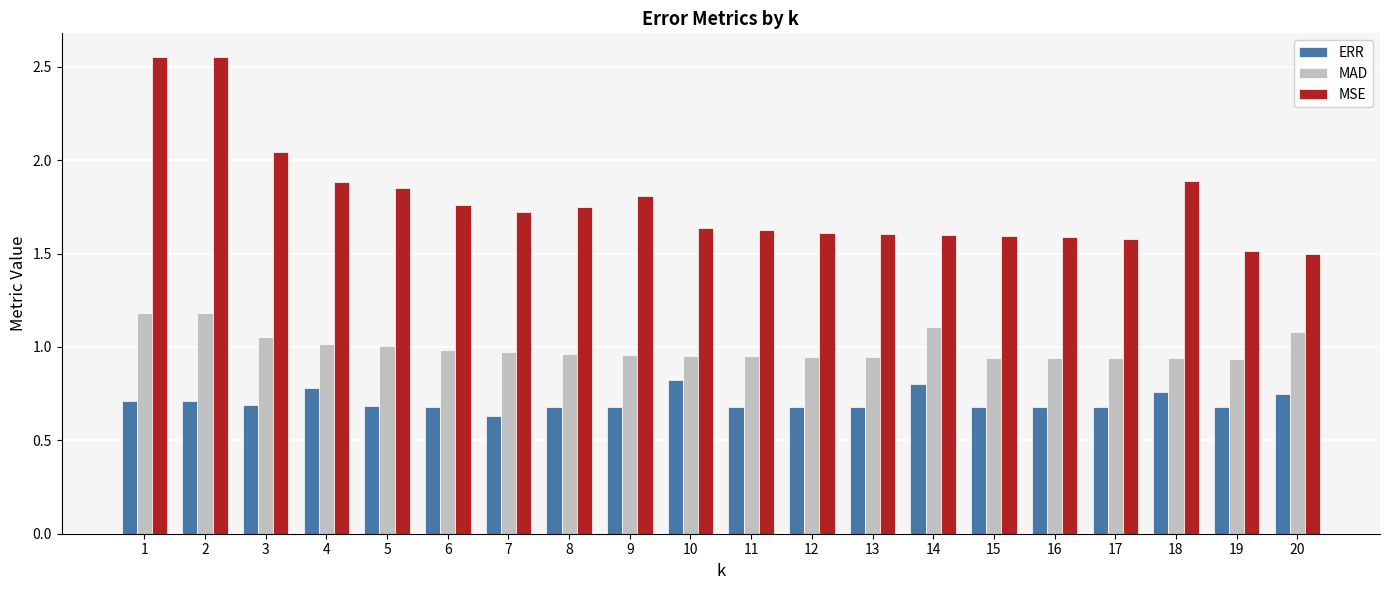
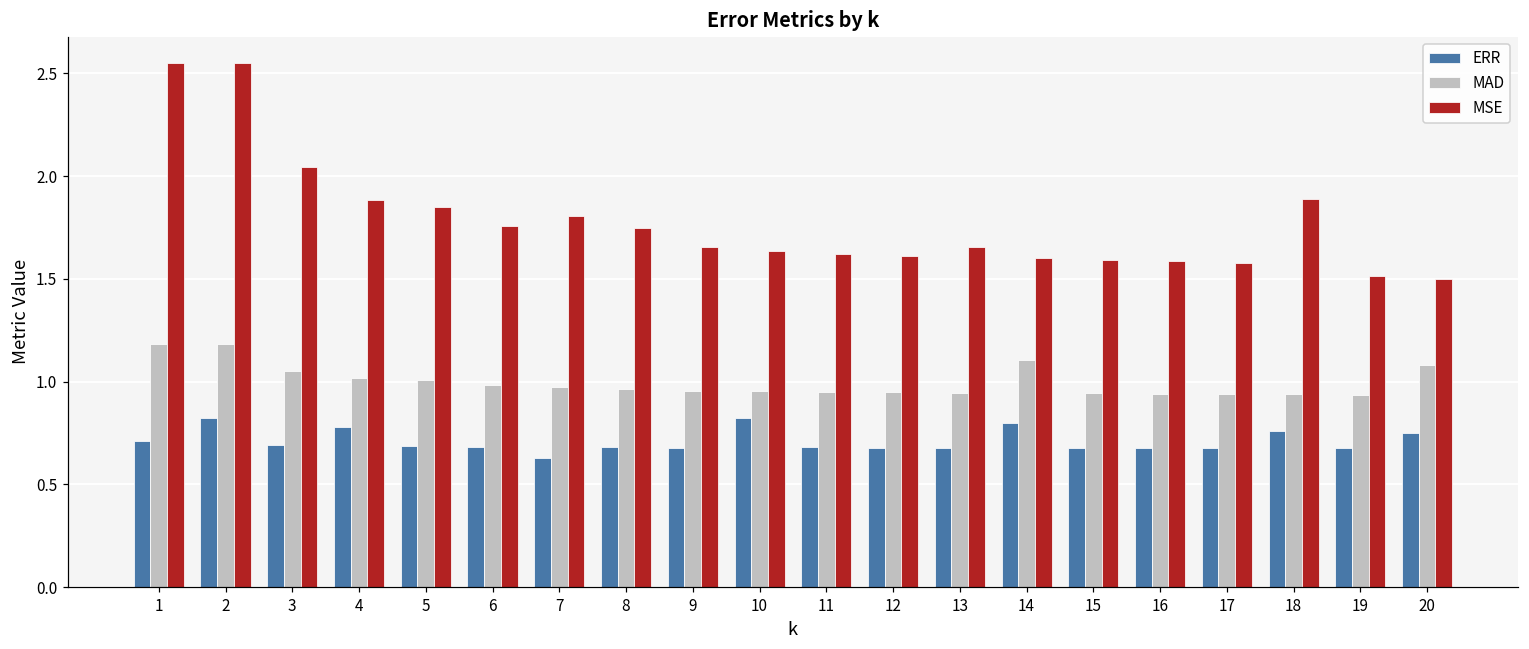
  {
    "ERR": {
      "1": 0.71,
-     "2": 0.71,
+     "2": 0.82,
      "3": 0.69,
      "4": 0.78,
      "5": 0.69,
      "6": 0.68,
      "7": 0.63,
      "8": 0.68,
      "9": 0.68,
      "10": 0.82,
      "11": 0.68,
      "12": 0.68,
      "13": 0.68,
      "14": 0.80,
      "15": 0.68,
      "16": 0.68,
      "17": 0.68,
      "18": 0.76,
      "19": 0.68,
      "20": 0.75
    },
    "MAD": {
      "1": 1.18,
      "2": 1.18,
      "3": 1.05,
      "4": 1.02,
      "5": 1.01,
      "6": 0.98,
      "7": 0.98,
      "8": 0.96,
      "9": 0.96,
      "10": 0.95,
      "11": 0.95,
      "12": 0.95,
      "13": 0.95,
      "14": 1.11,
      "15": 0.94,
      "16": 0.94,
      "17": 0.94,
      "18": 0.94,
      "19": 0.94,
      "20": 1.08
    },
    "MSE": {
      "1": 2.55,
      "2": 2.55,
      "3": 2.04,
      "4": 1.88,
      "5": 1.85,
      "6": 1.76,
-     "7": 1.72,
+     "7": 1.81,
      "8": 1.75,
-     "9": 1.81,
+     "9": 1.66,
      "10": 1.64,
      "11": 1.62,
      "12": 1.61,
-     "13": 1.60,
+     "13": 1.65,
      "14": 1.60,
      "15": 1.59,
      "16": 1.59,
      "17": 1.58,
      "18": 1.89,
      "19": 1.51,
      "20": 1.50
    }
  }
